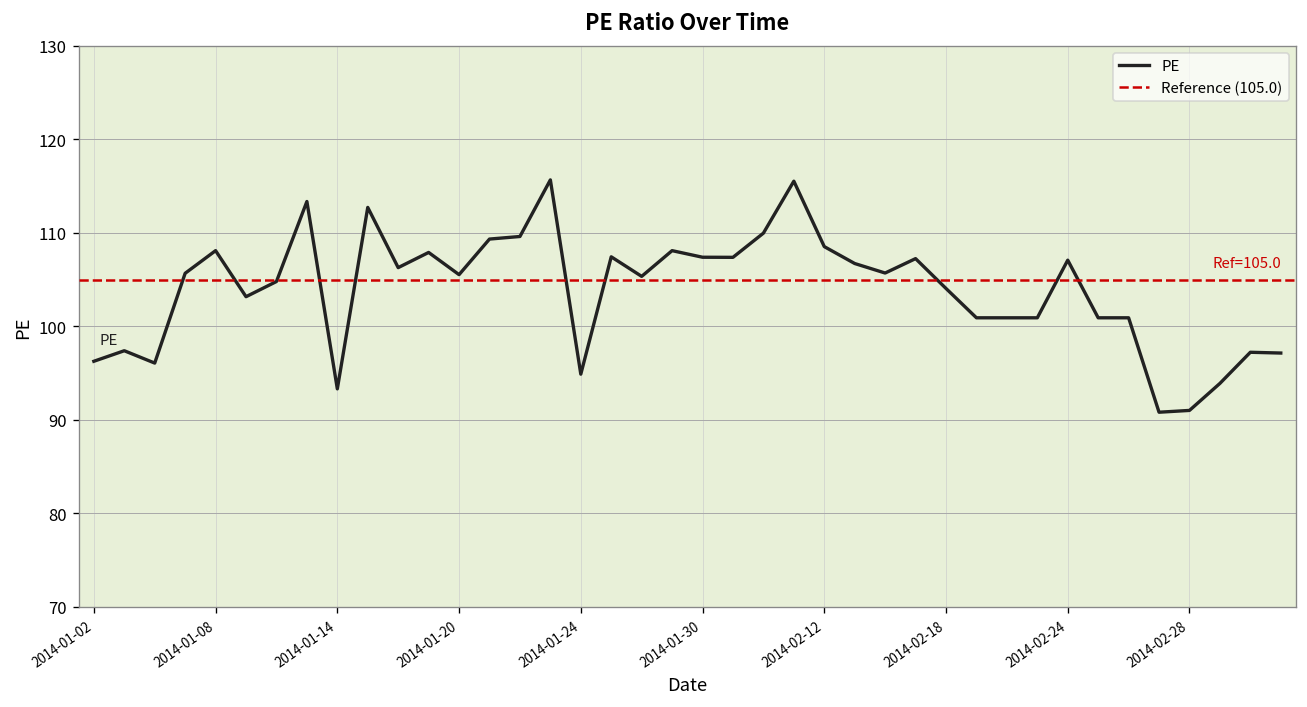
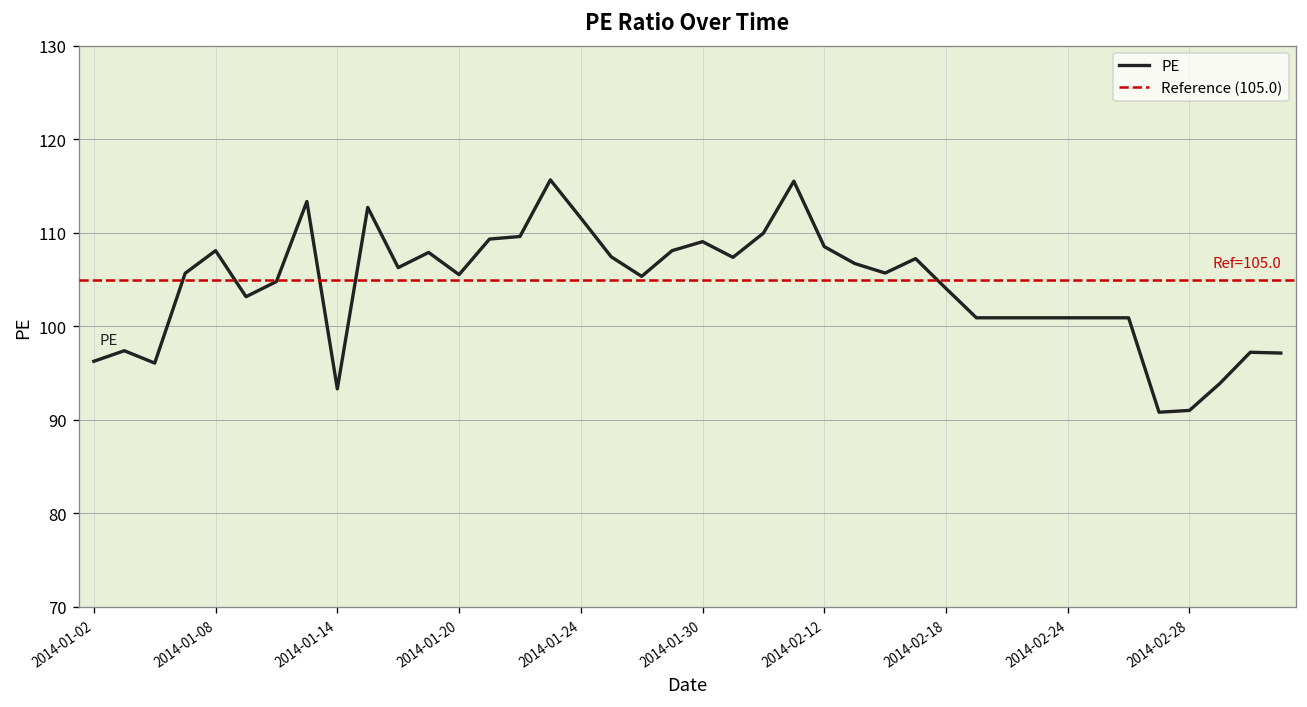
  {
    "2014-01-02": 96,
    "2014-01-08": 108,
    "2014-01-14": 93,
    "2014-01-20": 106,
-   "2014-01-24": 95,
-   "2014-01-30": 107,
+   "2014-01-24": 112,
+   "2014-01-30": 109,
    "2014-02-12": 109,
    "2014-02-18": 104,
-   "2014-02-24": 107,
+   "2014-02-24": 101,
    "2014-02-28": 91
  }
